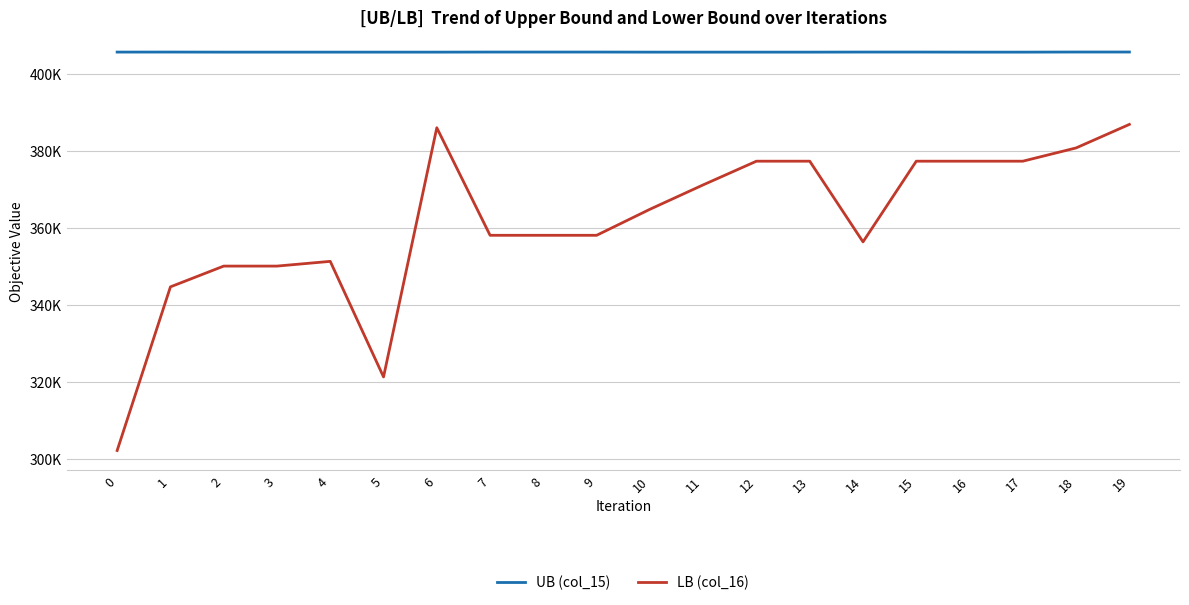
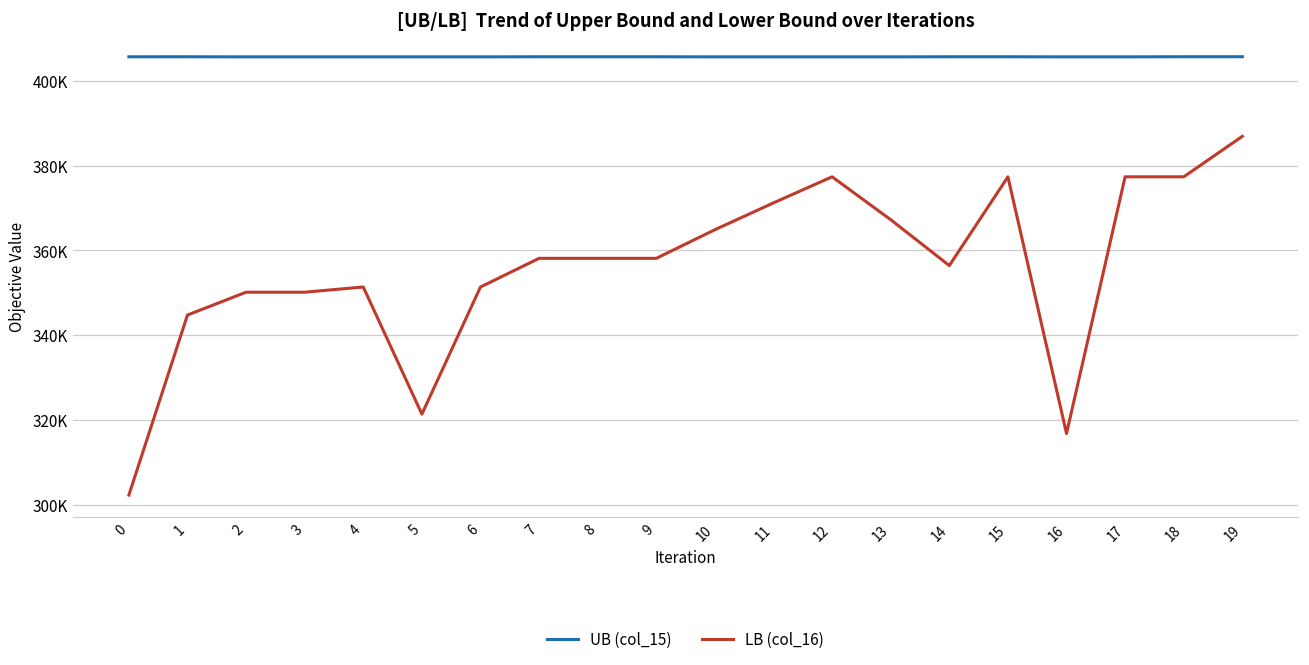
  {
    "UB (col_15)": {
      "0": 406000,
      "1": 406000,
      "2": 406000,
      "3": 406000,
      "4": 406000,
      "5": 406000,
      "6": 406000,
      "7": 406000,
      "8": 406000,
      "9": 406000,
      "10": 406000,
      "11": 406000,
      "12": 406000,
      "13": 406000,
      "14": 406000,
      "15": 406000,
      "16": 406000,
      "17": 406000,
      "18": 406000,
      "19": 406000
    },
    "LB (col_16)": {
      "0": 302000,
      "1": 345000,
      "2": 350000,
      "3": 350000,
      "4": 351000,
      "5": 321000,
-     "6": 386000,
+     "6": 351000,
      "7": 358000,
      "8": 358000,
      "9": 358000,
      "10": 365000,
      "11": 371000,
      "12": 377000,
-     "13": 377000,
+     "13": 367000,
      "14": 356000,
      "15": 377000,
-     "16": 377000,
+     "16": 317000,
      "17": 377000,
-     "18": 381000,
+     "18": 377000,
      "19": 387000
    }
  }
